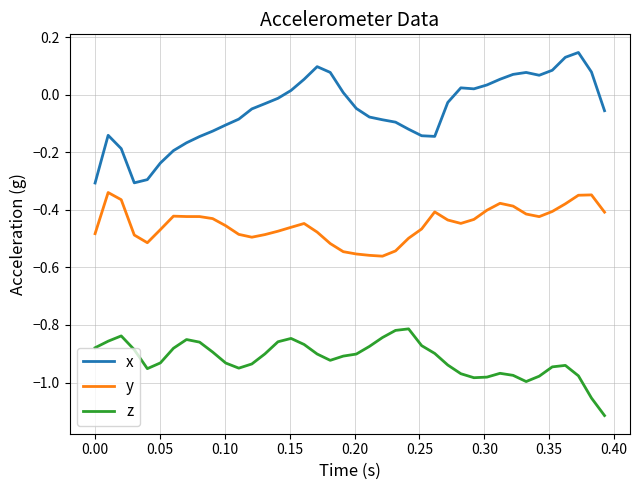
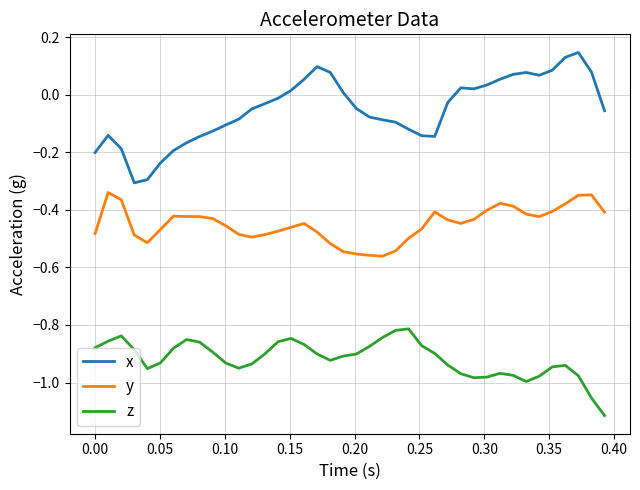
  {
    "x": {
-     "0.00": -0.31
+     "0.00": -0.20
    },
    "y": {
      "0.00": -0.48
    }
  }
